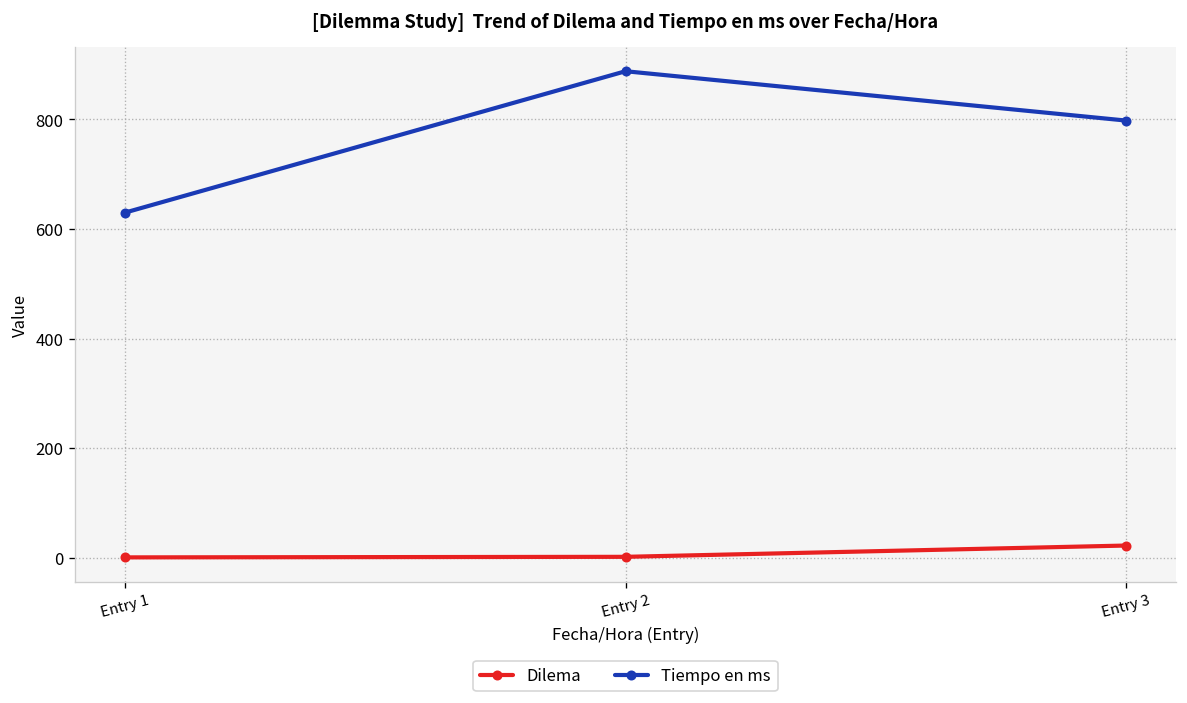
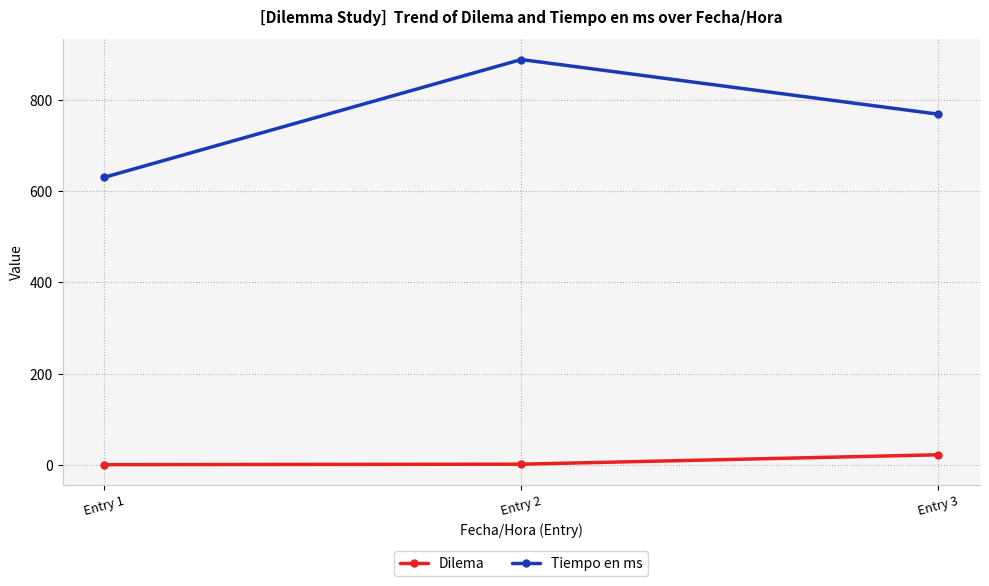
  {
    "Dilema": {
      "Entry 1": 0,
      "Entry 2": 0,
      "Entry 3": 20
    },
    "Tiempo en ms": {
      "Entry 1": 630,
      "Entry 2": 890,
-     "Entry 3": 800
+     "Entry 3": 770
    }
  }
